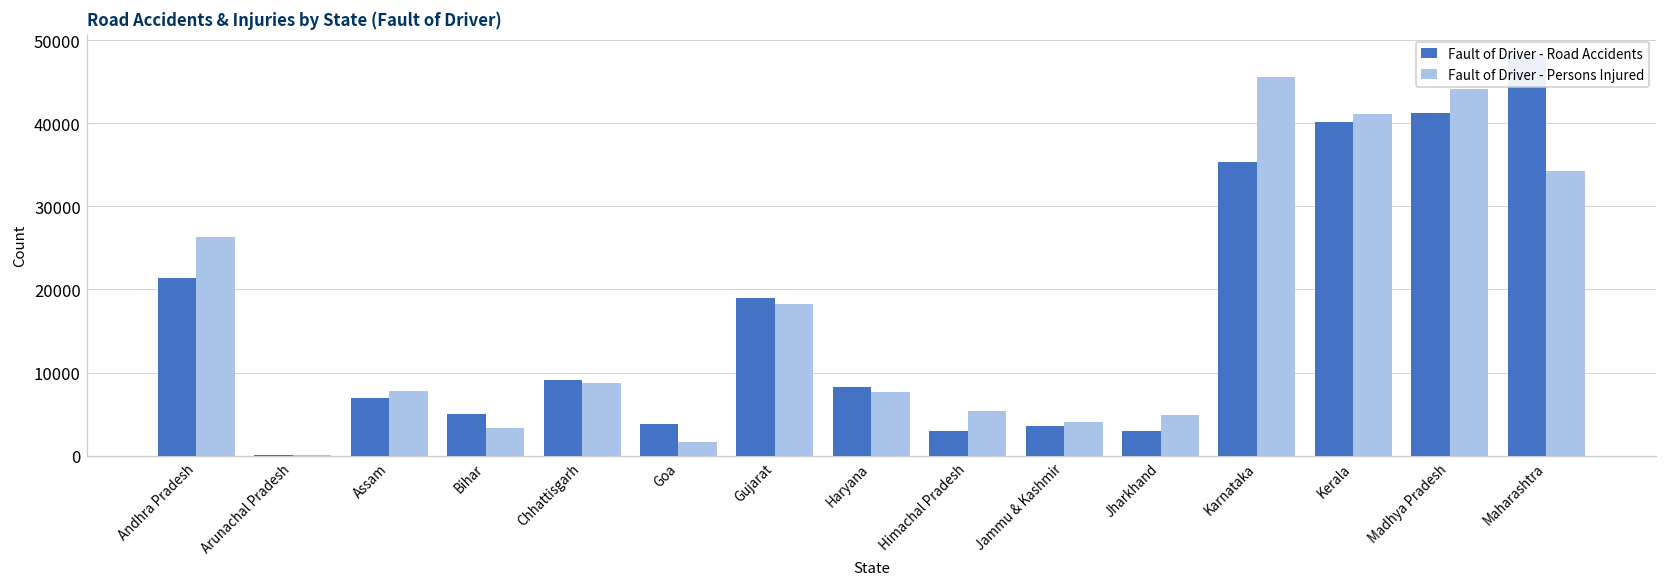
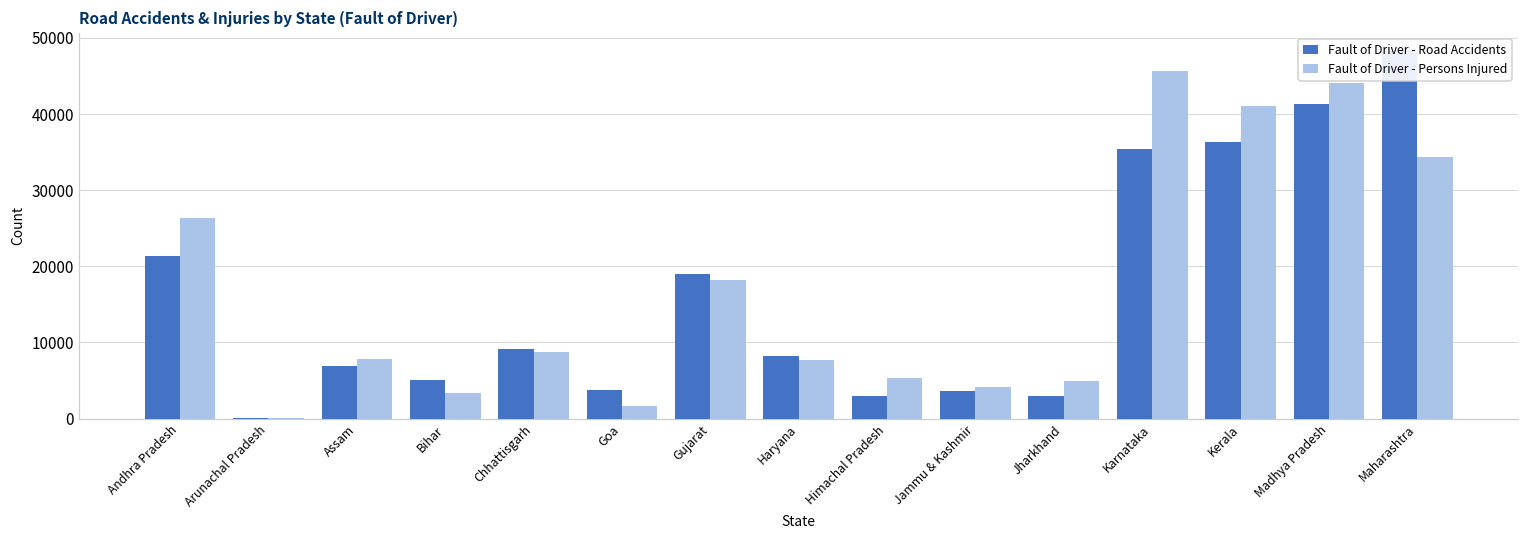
  {
    "Fault of Driver - Road Accidents": {
      "Andhra Pradesh": 21000,
      "Assam": 7000,
      "Bihar": 5000,
      "Chhattisgarh": 9000,
      "Goa": 4000,
      "Gujarat": 19000,
      "Haryana": 8000,
      "Himachal Pradesh": 3000,
      "Jammu & Kashmir": 4000,
      "Jharkhand": 3000,
      "Karnataka": 35000,
-     "Kerala": 40000,
+     "Kerala": 36000,
      "Madhya Pradesh": 41000
    },
    "Fault of Driver - Persons Injured": {
      "Andhra Pradesh": 26000,
      "Assam": 8000,
      "Bihar": 3000,
      "Chhattisgarh": 9000,
      "Goa": 2000,
      "Gujarat": 18000,
      "Haryana": 8000,
      "Himachal Pradesh": 5000,
      "Jammu & Kashmir": 4000,
      "Jharkhand": 5000,
      "Karnataka": 46000,
      "Kerala": 41000,
      "Madhya Pradesh": 44000,
      "Maharashtra": 34000
    }
  }
